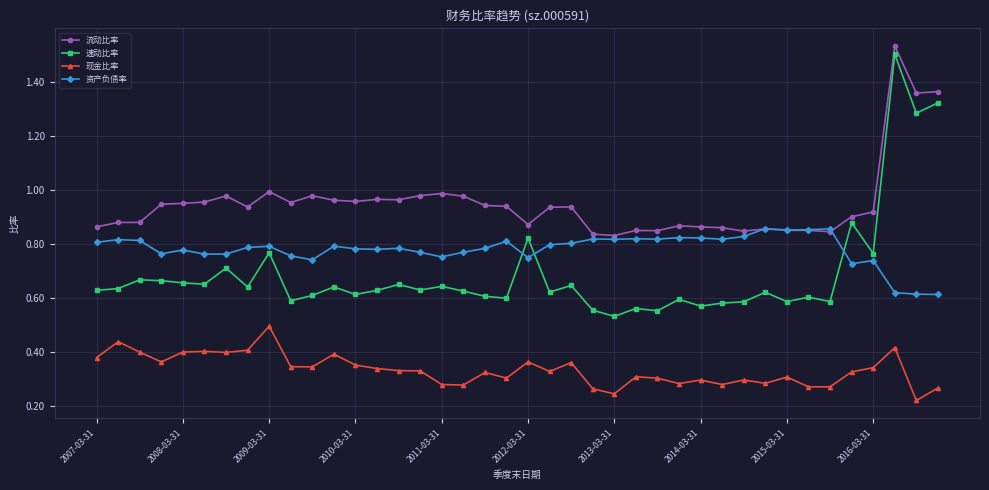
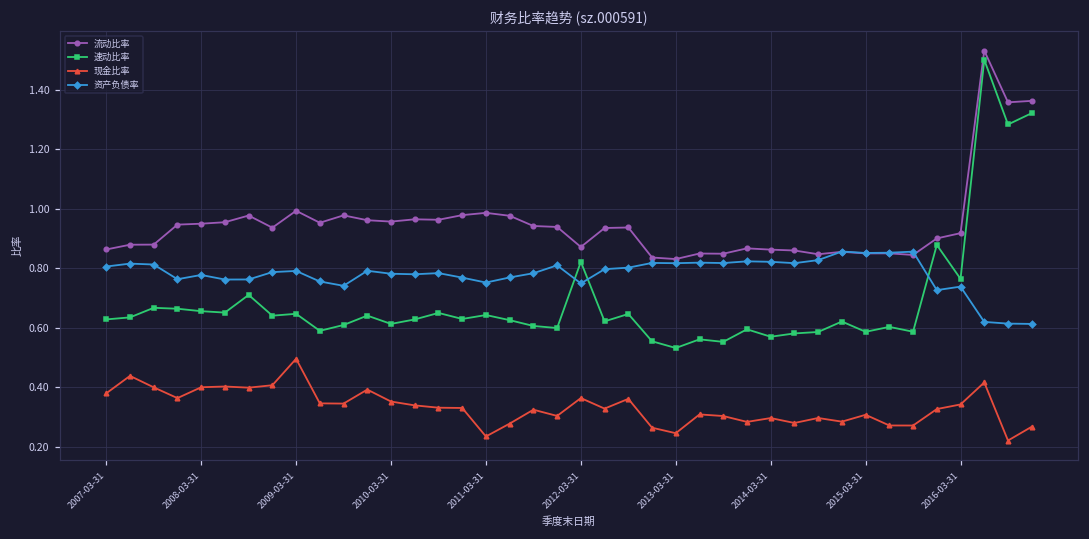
  {
    "流动比率": {
      "2007-03-31": 0.86,
      "2008-03-31": 0.95,
      "2009-03-31": 0.99,
      "2010-03-31": 0.96,
      "2011-03-31": 0.99,
      "2012-03-31": 0.87,
      "2013-03-31": 0.83,
      "2014-03-31": 0.86,
      "2016-03-31": 0.92
    },
    "速动比率": {
      "2007-03-31": 0.63,
      "2008-03-31": 0.66,
-     "2009-03-31": 0.77,
+     "2009-03-31": 0.65,
      "2010-03-31": 0.61,
      "2011-03-31": 0.64,
      "2012-03-31": 0.82,
      "2013-03-31": 0.53,
      "2014-03-31": 0.57,
      "2015-03-31": 0.59,
      "2016-03-31": 0.76
    },
    "现金比率": {
      "2007-03-31": 0.38,
      "2008-03-31": 0.40,
      "2009-03-31": 0.50,
      "2010-03-31": 0.35,
-     "2011-03-31": 0.28,
+     "2011-03-31": 0.23,
      "2012-03-31": 0.36,
      "2013-03-31": 0.25,
      "2014-03-31": 0.30,
      "2015-03-31": 0.31,
      "2016-03-31": 0.34
    },
    "资产负债率": {
      "2007-03-31": 0.81,
      "2008-03-31": 0.78,
      "2009-03-31": 0.79,
      "2010-03-31": 0.78,
      "2011-03-31": 0.75,
      "2012-03-31": 0.75,
      "2013-03-31": 0.82,
      "2014-03-31": 0.82,
      "2016-03-31": 0.74
    }
  }
